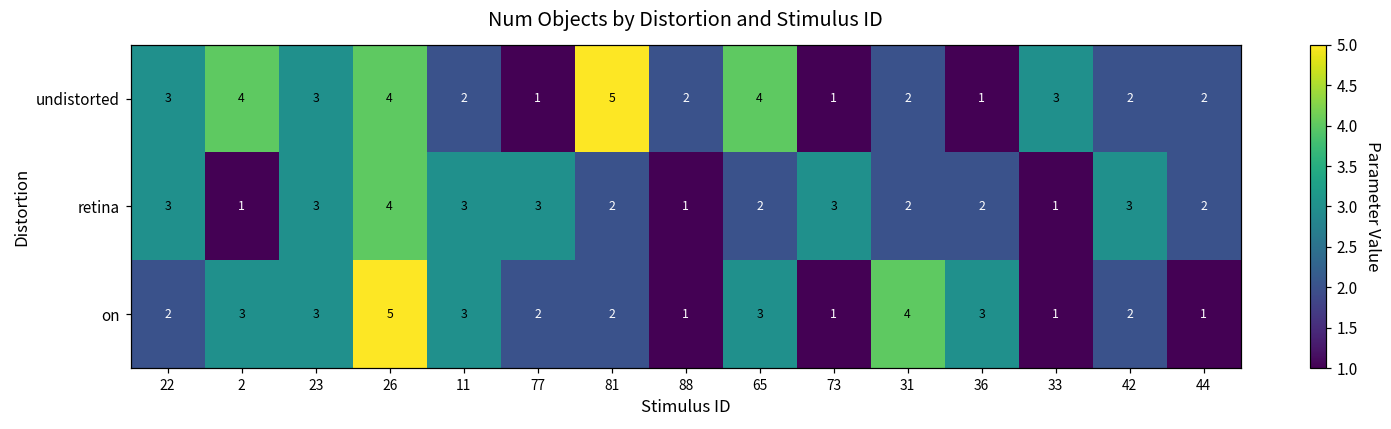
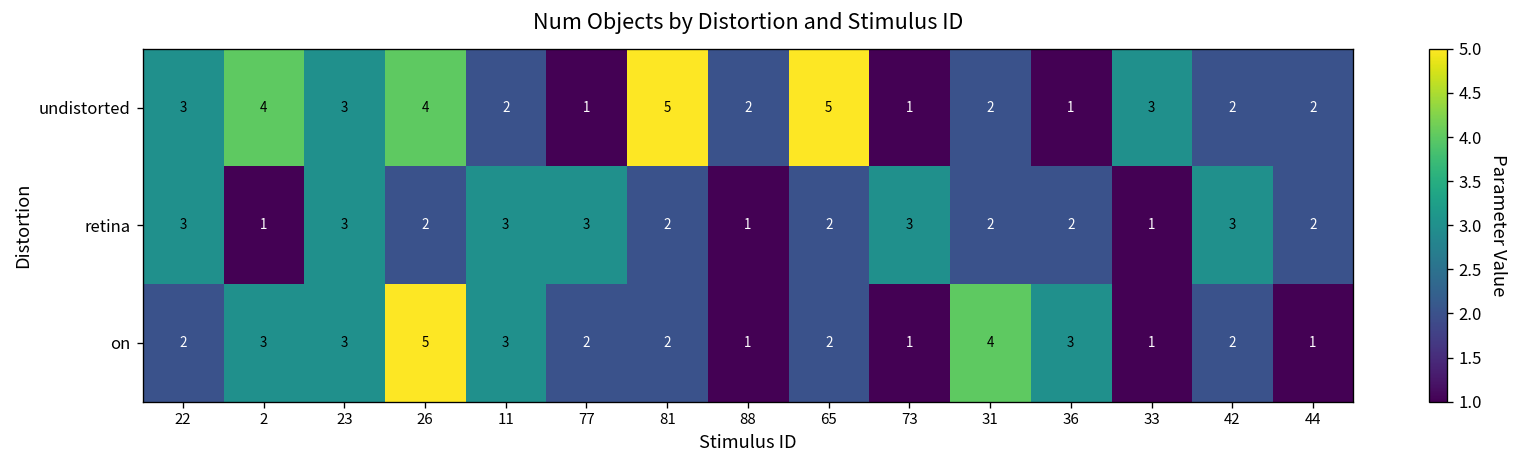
  {
    "undistorted": {
      "22": 3,
      "2": 4,
      "23": 3,
      "26": 4,
      "11": 2,
      "77": 1,
      "81": 5,
      "88": 2,
-     "65": 4,
+     "65": 5,
      "73": 1,
      "31": 2,
      "36": 1,
      "33": 3,
      "42": 2,
      "44": 2
    },
    "retina": {
      "22": 3,
      "2": 1,
      "23": 3,
-     "26": 4,
+     "26": 2,
      "11": 3,
      "77": 3,
      "81": 2,
      "88": 1,
      "65": 2,
      "73": 3,
      "31": 2,
      "36": 2,
      "33": 1,
      "42": 3,
      "44": 2
    },
    "on": {
      "22": 2,
      "2": 3,
      "23": 3,
      "26": 5,
      "11": 3,
      "77": 2,
      "81": 2,
      "88": 1,
-     "65": 3,
+     "65": 2,
      "73": 1,
      "31": 4,
      "36": 3,
      "33": 1,
      "42": 2,
      "44": 1
    }
  }
